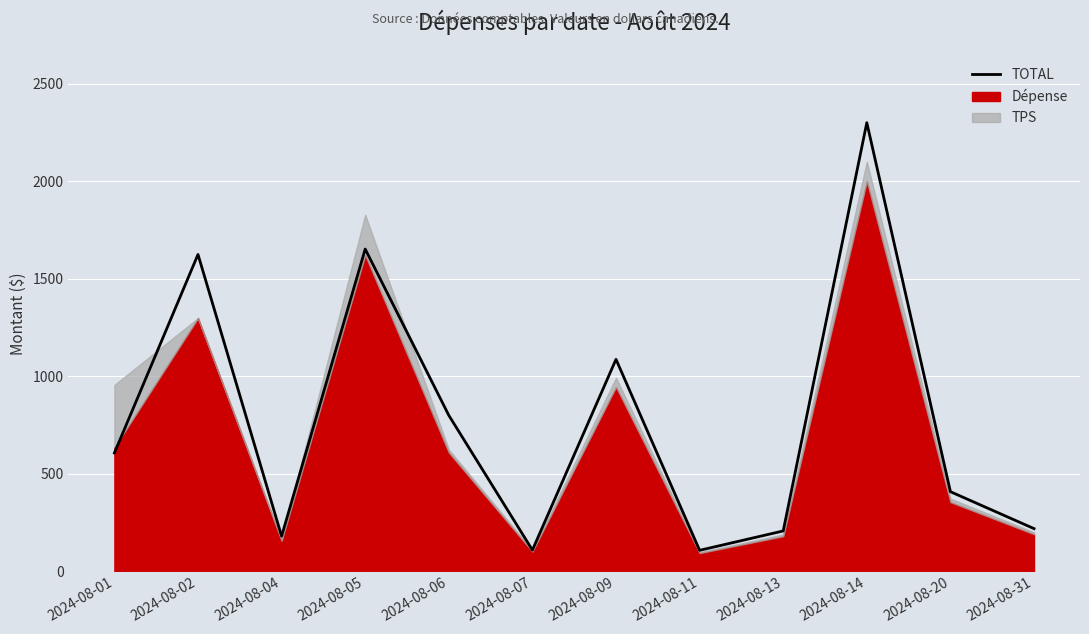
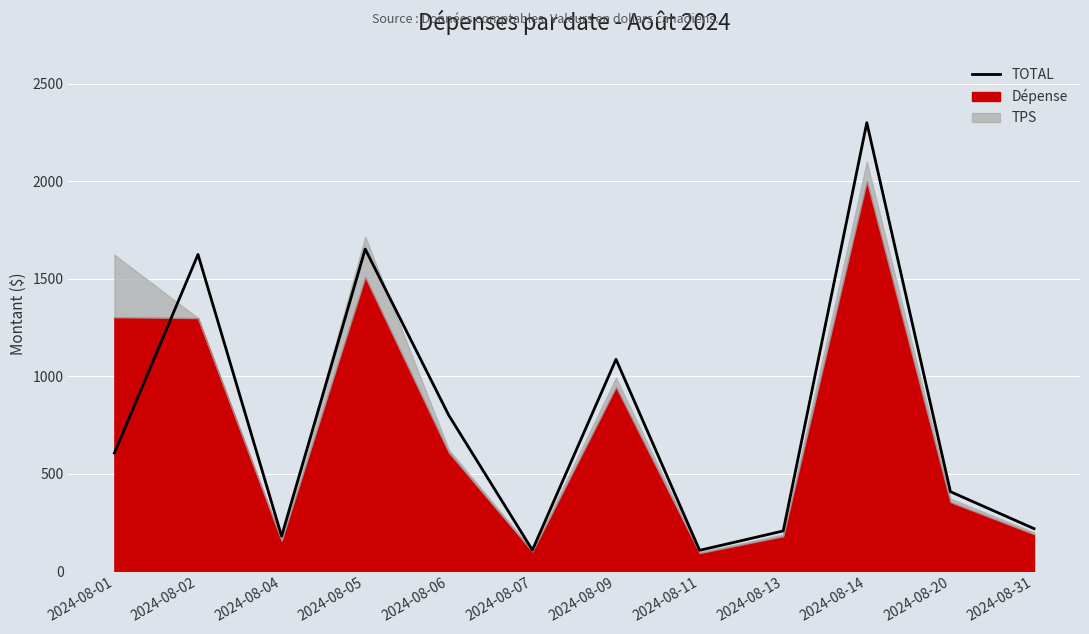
  {
    "Dépense": {
-     "2024-08-01": 640,
-     "2024-08-05": 1620,
+     "2024-08-01": 1300,
+     "2024-08-05": 1510,
      "2024-08-06": 610,
      "2024-08-09": 950,
      "2024-08-14": 2000,
      "2024-08-20": 360
    },
    "TOTAL": {
      "2024-08-01": 610,
      "2024-08-02": 1620,
      "2024-08-04": 180,
      "2024-08-05": 1650,
      "2024-08-06": 800,
      "2024-08-09": 1090,
      "2024-08-13": 210,
      "2024-08-14": 2300,
      "2024-08-20": 410,
      "2024-08-31": 220
    },
    "TPS": {
      "2024-08-01": 320,
      "2024-08-05": 210,
      "2024-08-06": 10,
      "2024-08-09": 50,
      "2024-08-14": 100,
      "2024-08-20": 20
    }
  }
